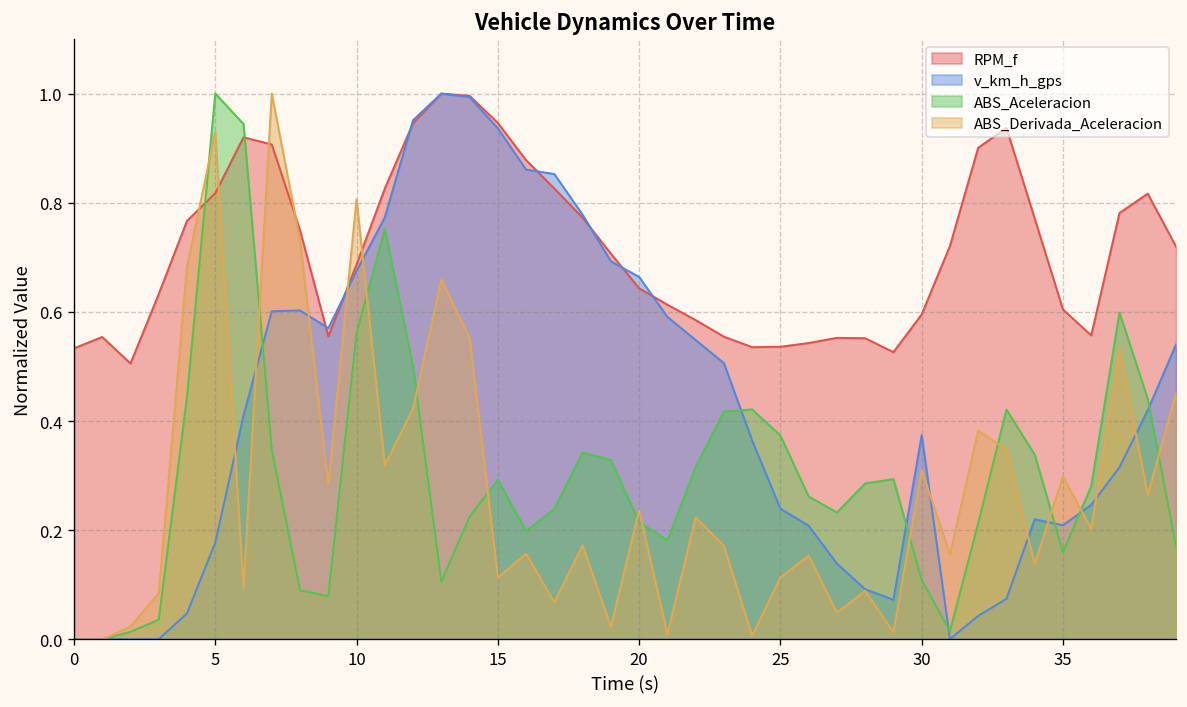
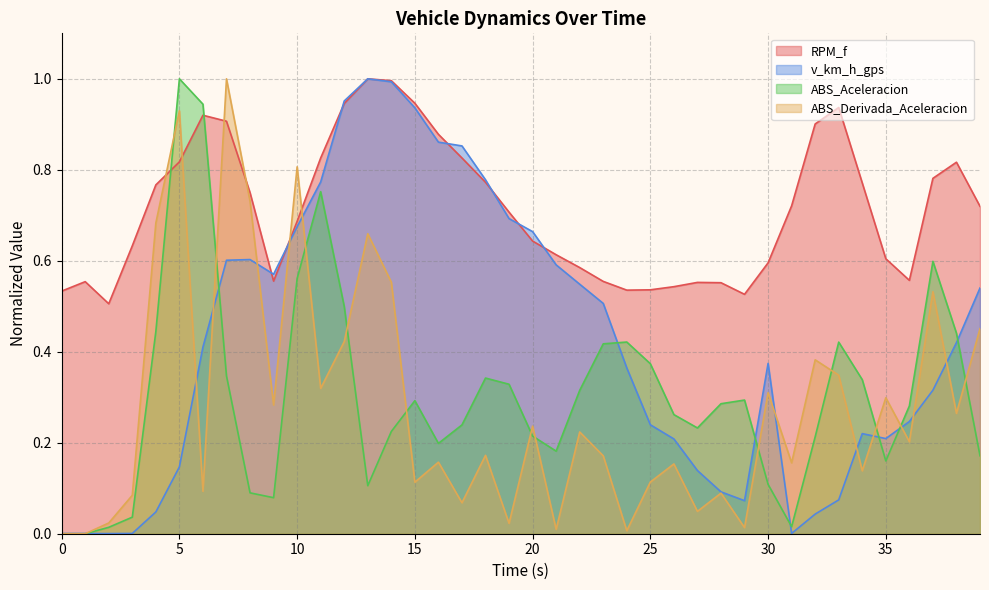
  {
    "v_km_h_gps": {
-     "5": 0.18,
+     "5": 0.15,
      "10": 0.67,
      "15": 0.94,
      "20": 0.66,
      "25": 0.24,
      "30": 0.37,
      "35": 0.21
    },
    "ABS_Aceleracion": {
      "5": 1.00,
      "10": 0.56,
      "15": 0.29,
      "20": 0.21,
      "25": 0.37,
      "30": 0.11,
      "35": 0.16
    }
  }
